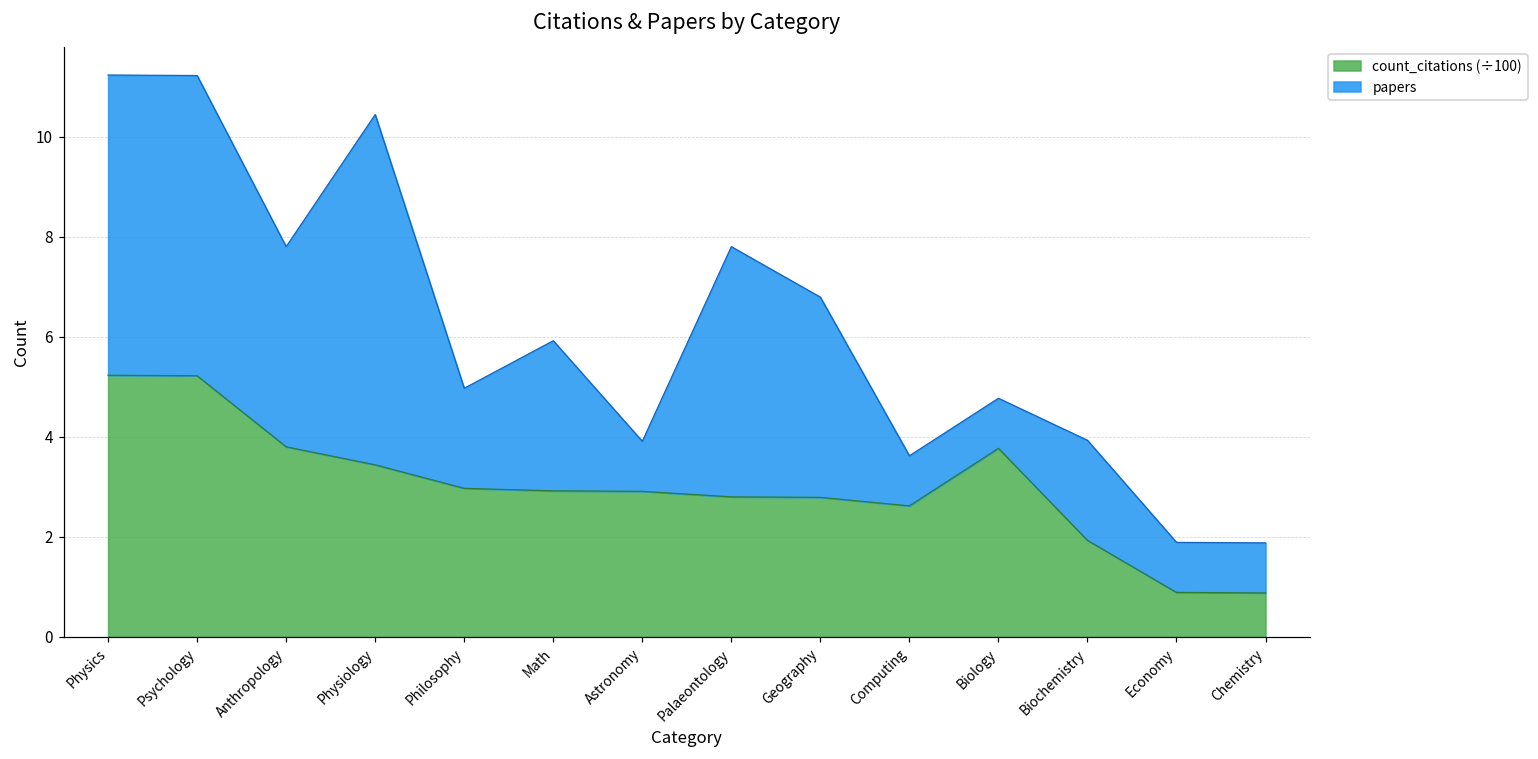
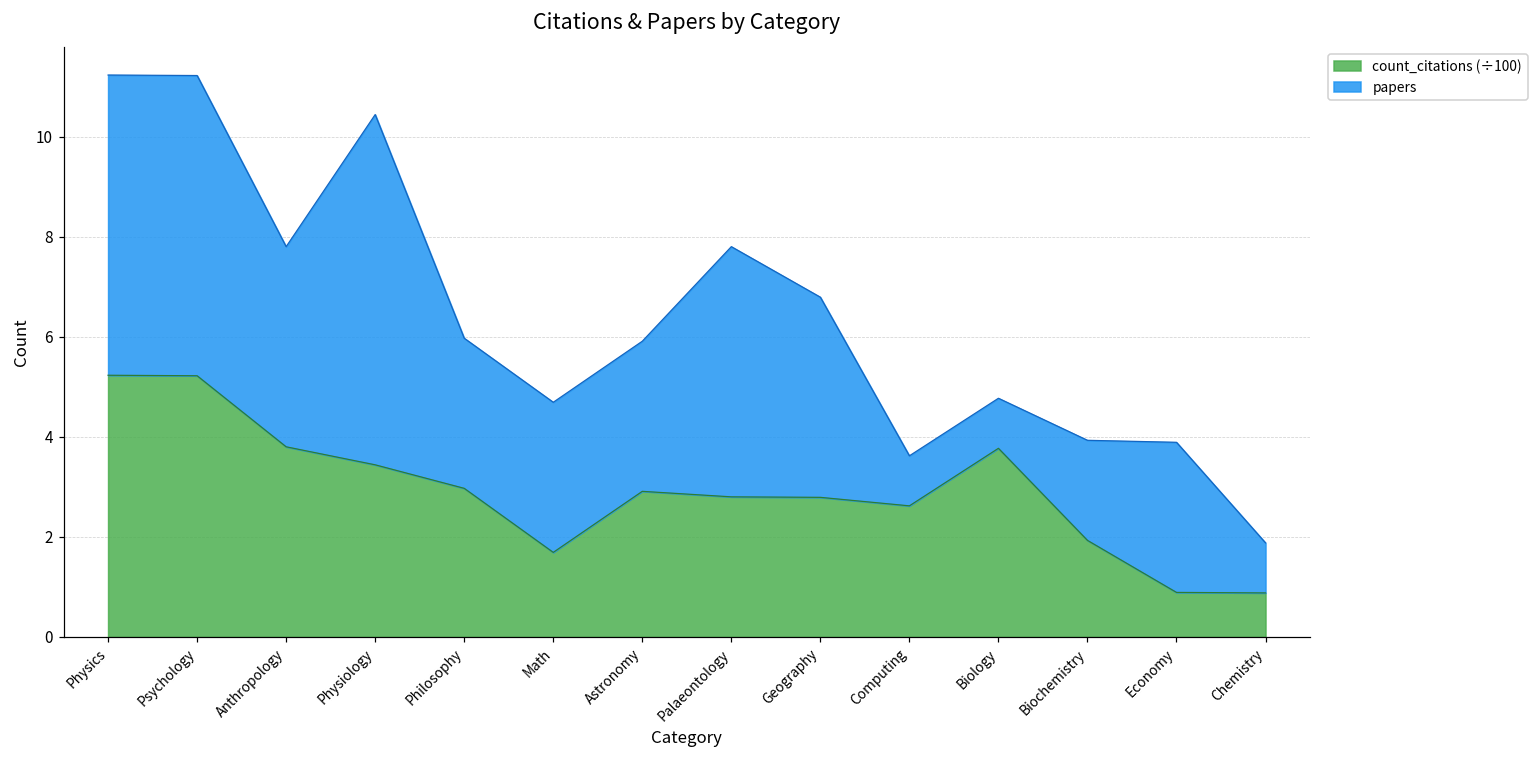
  {
    "count_citations (÷100)": {
      "Physics": 5.2,
      "Psychology": 5.2,
      "Anthropology": 3.8,
      "Physiology": 3.4,
      "Philosophy": 3.0,
-     "Math": 2.9,
+     "Math": 1.7,
      "Astronomy": 2.9,
      "Palaeontology": 2.8,
      "Geography": 2.8,
      "Computing": 2.6,
      "Biology": 3.8,
      "Biochemistry": 1.9,
      "Economy": 0.9,
      "Chemistry": 0.9
    },
    "papers": {
      "Physics": 6,
      "Psychology": 6,
      "Anthropology": 4,
      "Physiology": 7,
-     "Philosophy": 2,
+     "Philosophy": 3,
      "Math": 3,
-     "Astronomy": 1,
+     "Astronomy": 3,
      "Palaeontology": 5,
      "Geography": 4,
      "Computing": 1,
      "Biology": 1,
      "Biochemistry": 2,
-     "Economy": 1,
+     "Economy": 3,
      "Chemistry": 1
    }
  }
